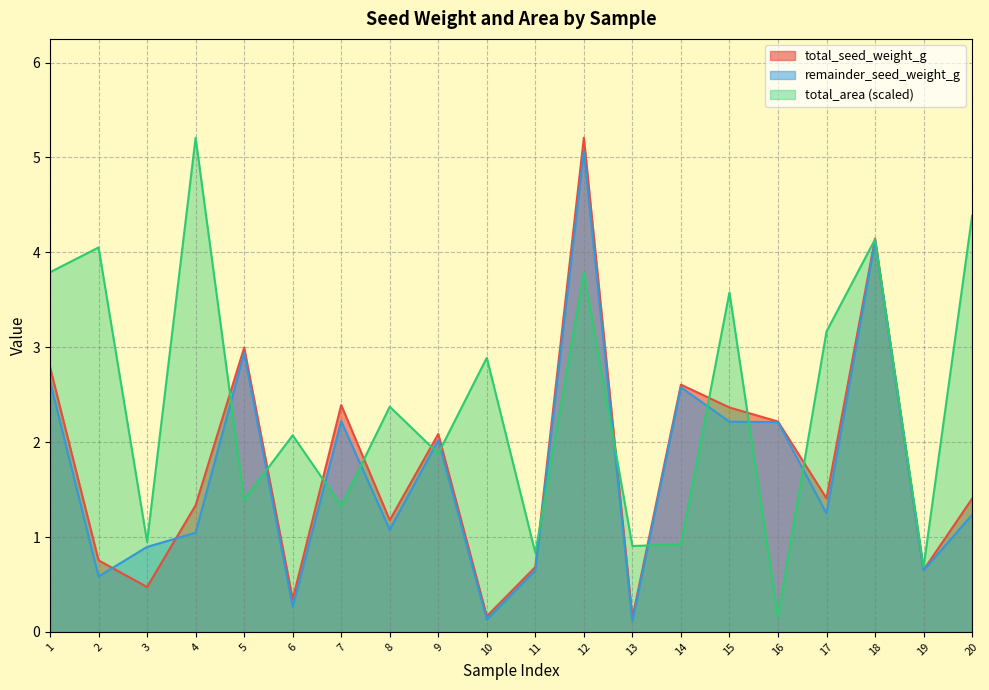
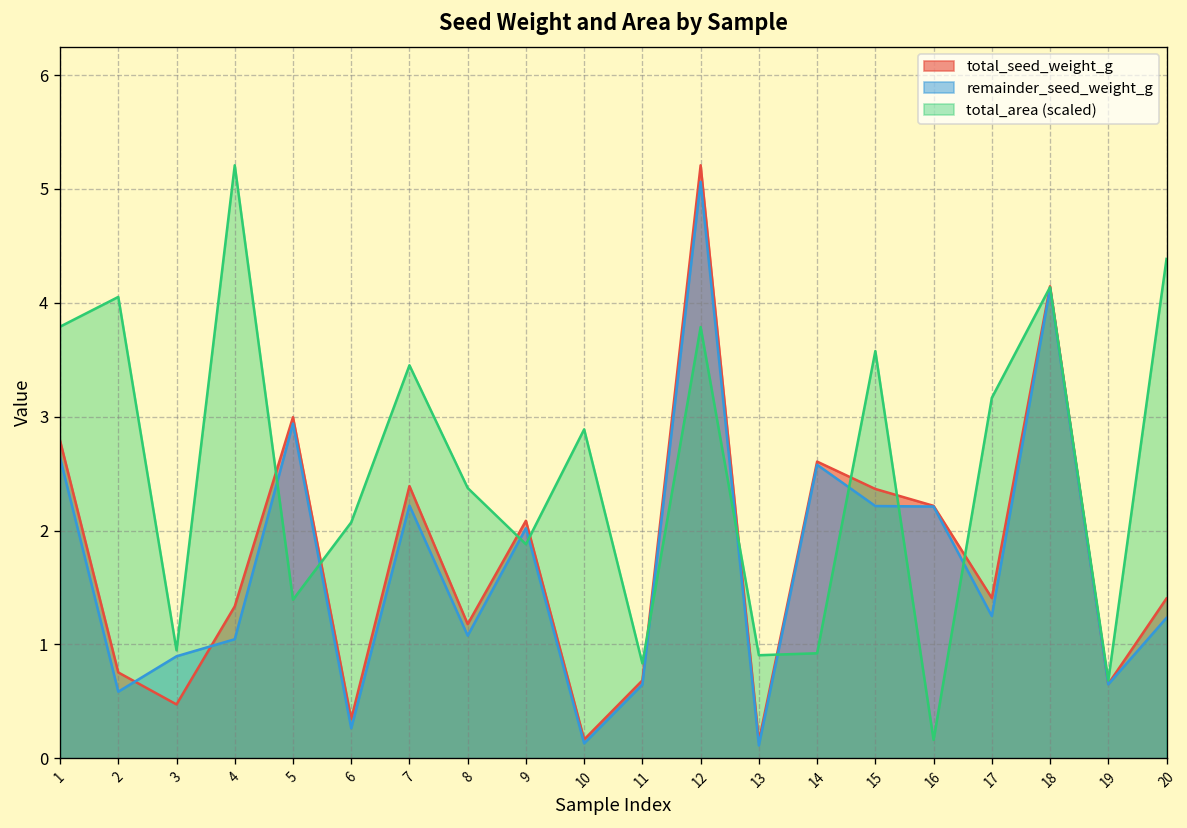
  {
    "total_seed_weight_g": {
      "1": 2.8,
      "2": 0.8,
      "3": 0.5,
      "4": 1.3,
      "5": 3.0,
      "6": 0.3,
      "7": 2.4,
      "8": 1.2,
      "9": 2.1,
      "10": 0.2,
      "11": 0.7,
      "12": 5.2,
      "13": 0.1,
      "14": 2.6,
      "15": 2.4,
      "17": 1.4,
      "20": 1.4
    },
    "remainder_seed_weight_g": {
      "1": 2.6,
      "2": 0.6,
      "3": 0.9,
      "4": 1.0,
      "5": 2.9,
      "6": 0.3,
      "7": 2.2,
      "8": 1.1,
      "9": 2.0,
      "10": 0.1,
      "11": 0.6,
      "12": 5.1,
      "13": 0.1,
      "14": 2.6,
      "15": 2.2,
      "17": 1.2,
      "20": 1.2
    },
    "total_area (scaled)": {
      "1": 3.8,
      "2": 4.1,
      "3": 0.9,
      "4": 5.2,
      "5": 1.4,
      "6": 2.1,
-     "7": 1.3,
+     "7": 3.5,
      "8": 2.4,
      "9": 1.9,
      "10": 2.9,
      "11": 0.8,
      "12": 3.8,
      "13": 0.9,
      "14": 0.9,
      "15": 3.6,
      "16": 0.2,
      "17": 3.2,
      "19": 0.7,
      "20": 4.4
    }
  }
